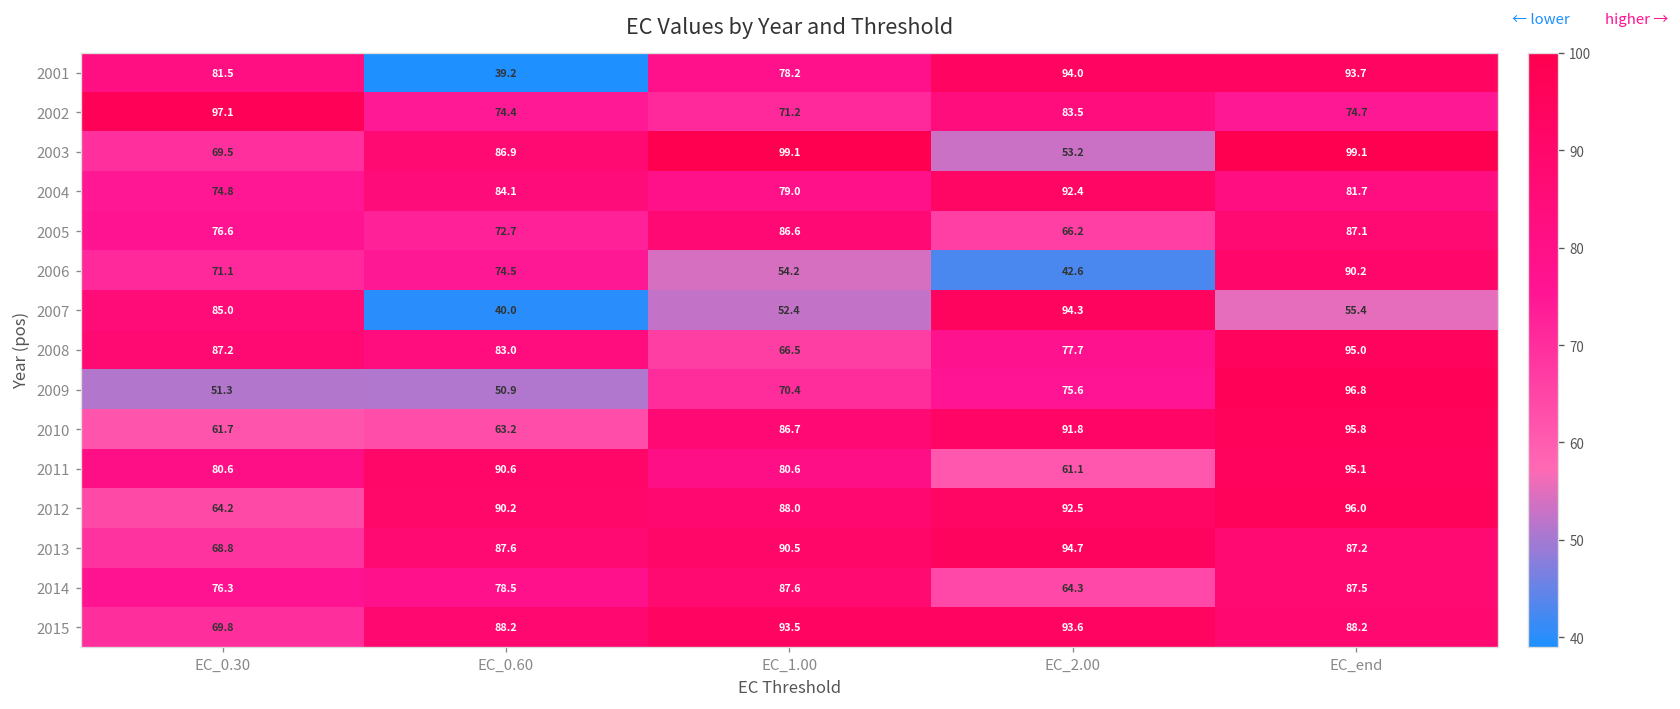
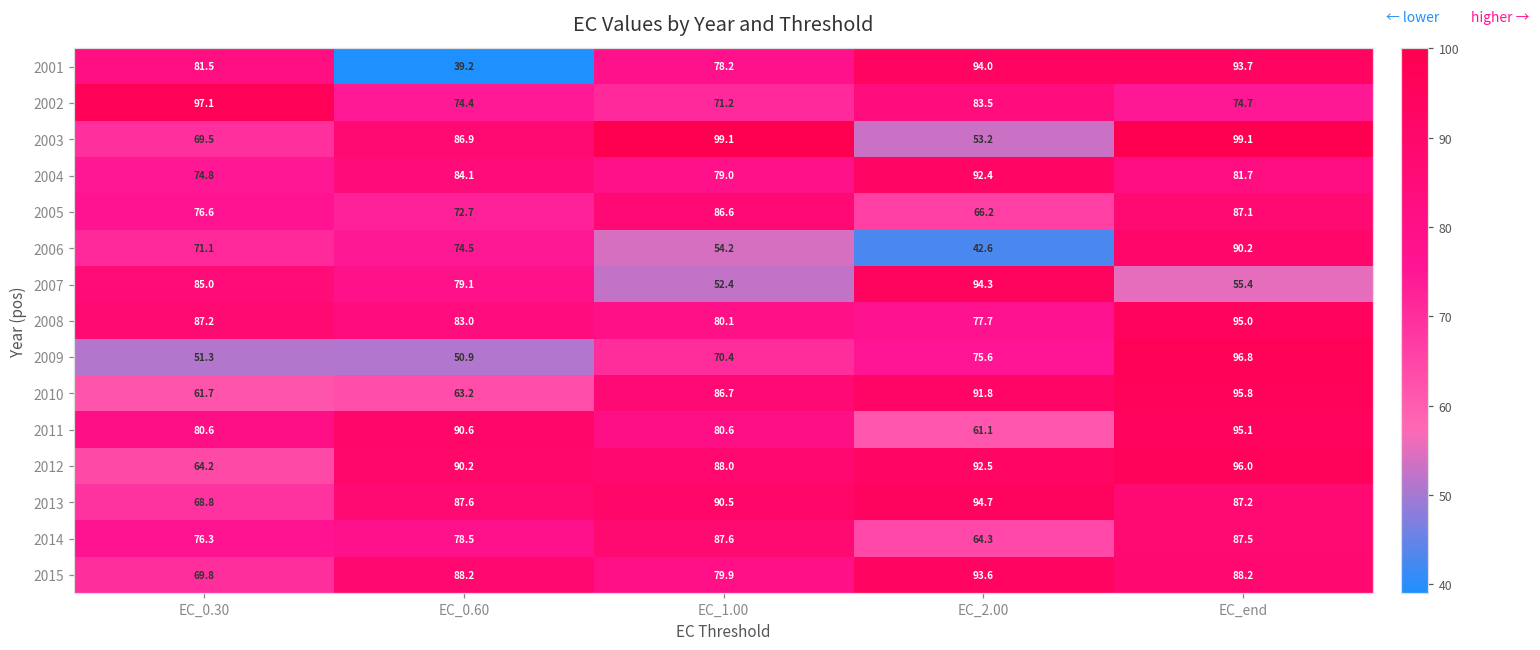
  {
    "2001": {
      "EC_0.30": 81.5,
      "EC_0.60": 39.2,
      "EC_1.00": 78.2,
      "EC_2.00": 94.0,
      "EC_end": 93.7
    },
    "2002": {
      "EC_0.30": 97.1,
      "EC_0.60": 74.4,
      "EC_1.00": 71.2,
      "EC_2.00": 83.5,
      "EC_end": 74.7
    },
    "2003": {
      "EC_0.30": 69.5,
      "EC_0.60": 86.9,
      "EC_1.00": 99.1,
      "EC_2.00": 53.2,
      "EC_end": 99.1
    },
    "2004": {
      "EC_0.30": 74.8,
      "EC_0.60": 84.1,
      "EC_1.00": 79.0,
      "EC_2.00": 92.4,
      "EC_end": 81.7
    },
    "2005": {
      "EC_0.30": 76.6,
      "EC_0.60": 72.7,
      "EC_1.00": 86.6,
      "EC_2.00": 66.2,
      "EC_end": 87.1
    },
    "2006": {
      "EC_0.30": 71.1,
      "EC_0.60": 74.5,
      "EC_1.00": 54.2,
      "EC_2.00": 42.6,
      "EC_end": 90.2
    },
    "2007": {
      "EC_0.30": 85.0,
-     "EC_0.60": 40.0,
+     "EC_0.60": 79.1,
      "EC_1.00": 52.4,
      "EC_2.00": 94.3,
      "EC_end": 55.4
    },
    "2008": {
      "EC_0.30": 87.2,
      "EC_0.60": 83.0,
-     "EC_1.00": 66.5,
+     "EC_1.00": 80.1,
      "EC_2.00": 77.7,
      "EC_end": 95.0
    },
    "2009": {
      "EC_0.30": 51.3,
      "EC_0.60": 50.9,
      "EC_1.00": 70.4,
      "EC_2.00": 75.6,
      "EC_end": 96.8
    },
    "2010": {
      "EC_0.30": 61.7,
      "EC_0.60": 63.2,
      "EC_1.00": 86.7,
      "EC_2.00": 91.8,
      "EC_end": 95.8
    },
    "2011": {
      "EC_0.30": 80.6,
      "EC_0.60": 90.6,
      "EC_1.00": 80.6,
      "EC_2.00": 61.1,
      "EC_end": 95.1
    },
    "2012": {
      "EC_0.30": 64.2,
      "EC_0.60": 90.2,
      "EC_1.00": 88.0,
      "EC_2.00": 92.5,
      "EC_end": 96.0
    },
    "2013": {
      "EC_0.30": 68.8,
      "EC_0.60": 87.6,
      "EC_1.00": 90.5,
      "EC_2.00": 94.7,
      "EC_end": 87.2
    },
    "2014": {
      "EC_0.30": 76.3,
      "EC_0.60": 78.5,
      "EC_1.00": 87.6,
      "EC_2.00": 64.3,
      "EC_end": 87.5
    },
    "2015": {
      "EC_0.30": 69.8,
      "EC_0.60": 88.2,
-     "EC_1.00": 93.5,
+     "EC_1.00": 79.9,
      "EC_2.00": 93.6,
      "EC_end": 88.2
    }
  }
